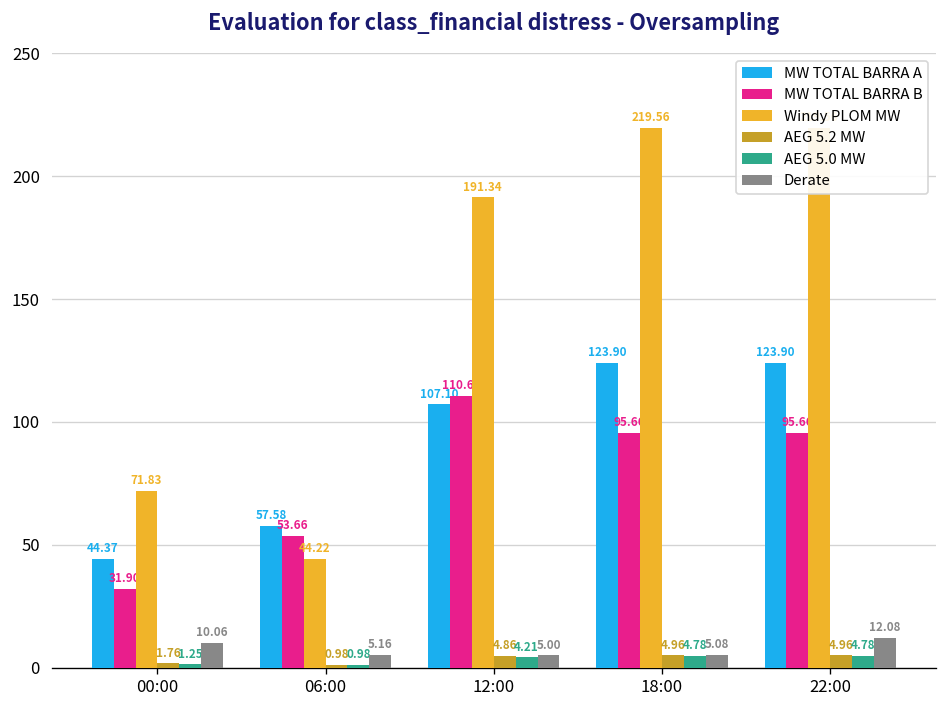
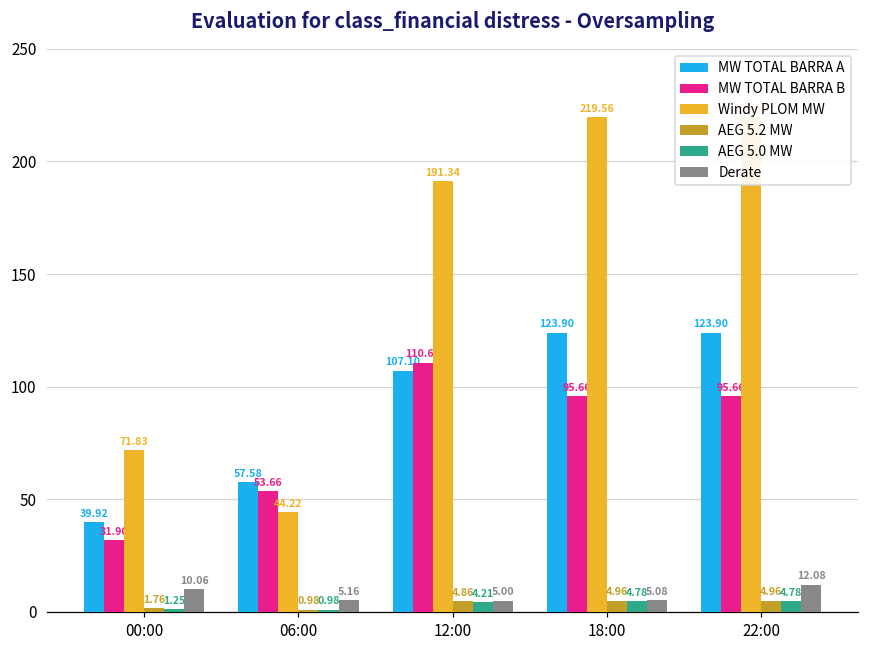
  {
    "MW TOTAL BARRA A": {
-     "00:00": 44.37,
+     "00:00": 39.92,
      "06:00": 57.58,
      "12:00": 107.10,
      "18:00": 123.90,
      "22:00": 123.90
    },
    "MW TOTAL BARRA B": {
      "00:00": 31.90,
      "06:00": 53.66,
      "12:00": 110.61,
      "18:00": 95.66,
      "22:00": 95.66
    },
    "AEG 5.0 MW": {
      "00:00": 1.25,
      "06:00": 0.98,
      "12:00": 4.21,
      "18:00": 4.78,
      "22:00": 4.78
    },
    "Derate": {
      "00:00": 10.06,
      "06:00": 5.16,
      "12:00": 5.00,
      "18:00": 5.08,
      "22:00": 12.08
    }
  }
